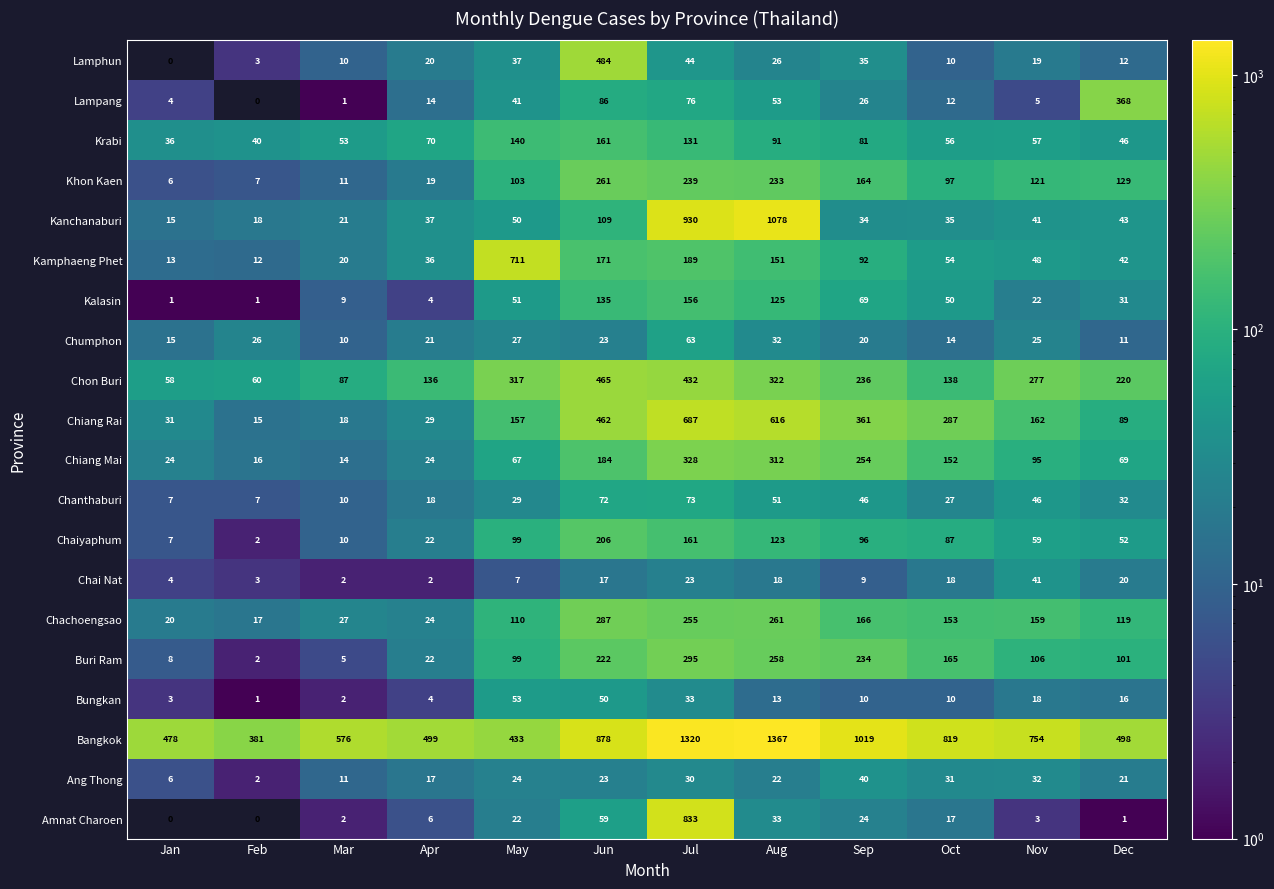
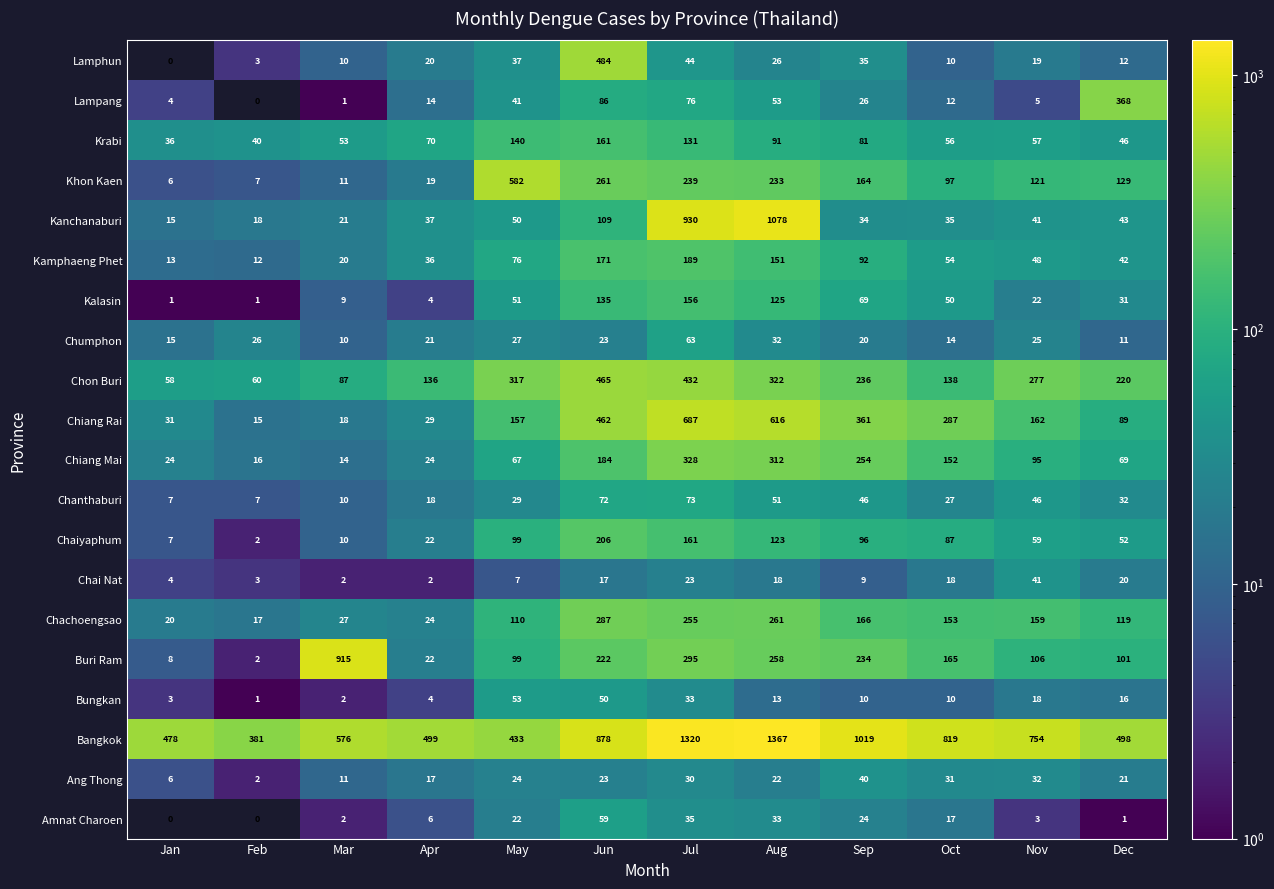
  {
    "Khon Kaen": {
      "Jan": 6,
      "Feb": 7,
      "Mar": 11,
      "Apr": 19,
-     "May": 103,
+     "May": 582,
      "Jun": 261,
      "Jul": 239,
      "Aug": 233,
      "Sep": 164,
      "Oct": 97,
      "Nov": 121,
      "Dec": 129
    },
    "Kamphaeng Phet": {
      "Jan": 13,
      "Feb": 12,
      "Mar": 20,
      "Apr": 36,
-     "May": 711,
+     "May": 76,
      "Jun": 171,
      "Jul": 189,
      "Aug": 151,
      "Sep": 92,
      "Oct": 54,
      "Nov": 48,
      "Dec": 42
    },
    "Buri Ram": {
      "Jan": 8,
      "Feb": 2,
-     "Mar": 5,
+     "Mar": 915,
      "Apr": 22,
      "May": 99,
      "Jun": 222,
      "Jul": 295,
      "Aug": 258,
      "Sep": 234,
      "Oct": 165,
      "Nov": 106,
      "Dec": 101
    },
    "Amnat Charoen": {
      "Mar": 2,
      "Apr": 6,
      "May": 22,
      "Jun": 59,
-     "Jul": 833,
+     "Jul": 35,
      "Aug": 33,
      "Sep": 24,
      "Oct": 17,
      "Nov": 3,
      "Dec": 1
    }
  }
